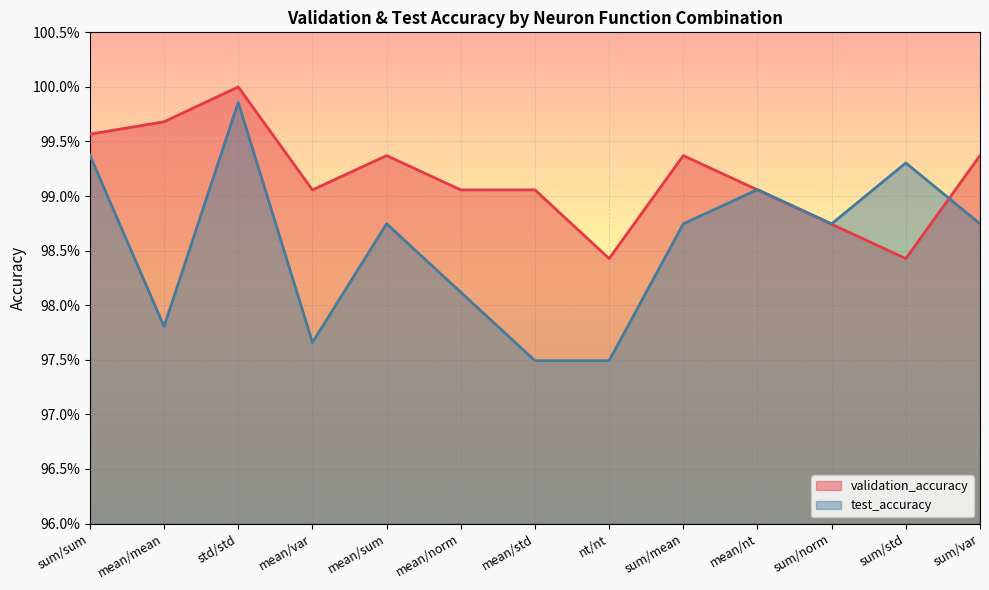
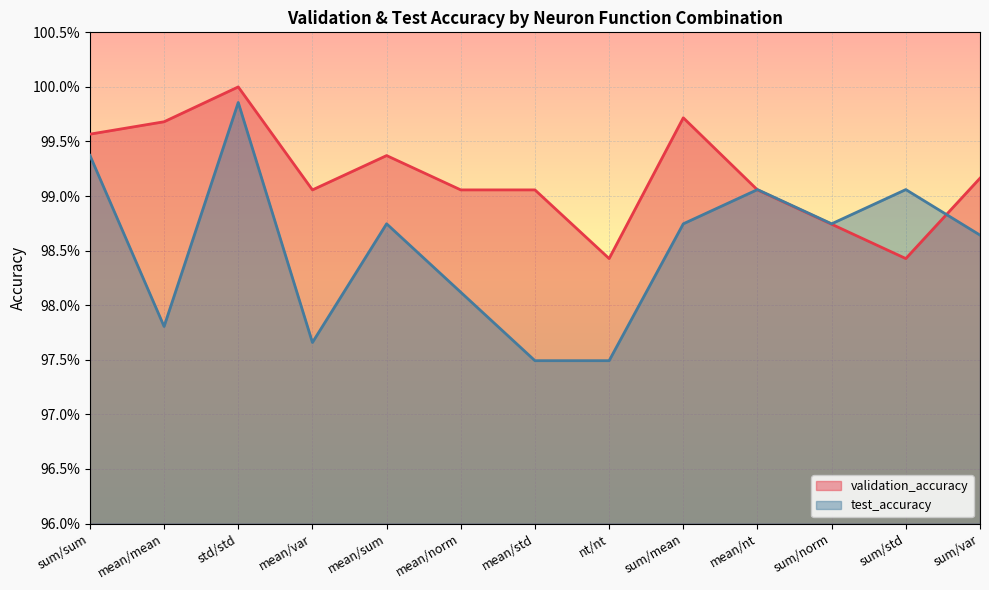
  {
    "validation_accuracy": {
      "sum/sum": "99.57%",
      "mean/mean": "99.68%",
      "std/std": "100.00%",
      "mean/var": "99.06%",
      "mean/sum": "99.37%",
      "mean/norm": "99.06%",
      "mean/std": "99.06%",
      "nt/nt": "98.43%",
-     "sum/mean": "99.37%",
+     "sum/mean": "99.72%",
      "sum/std": "98.43%",
-     "sum/var": "99.37%"
+     "sum/var": "99.16%"
    },
    "test_accuracy": {
      "sum/sum": "99.37%",
      "mean/mean": "97.81%",
      "std/std": "99.86%",
      "mean/var": "97.66%",
      "mean/sum": "98.75%",
      "mean/norm": "98.12%",
      "mean/std": "97.49%",
      "nt/nt": "97.49%",
      "sum/mean": "98.75%",
-     "sum/std": "99.30%",
-     "sum/var": "98.75%"
+     "sum/std": "99.06%",
+     "sum/var": "98.64%"
    }
  }
